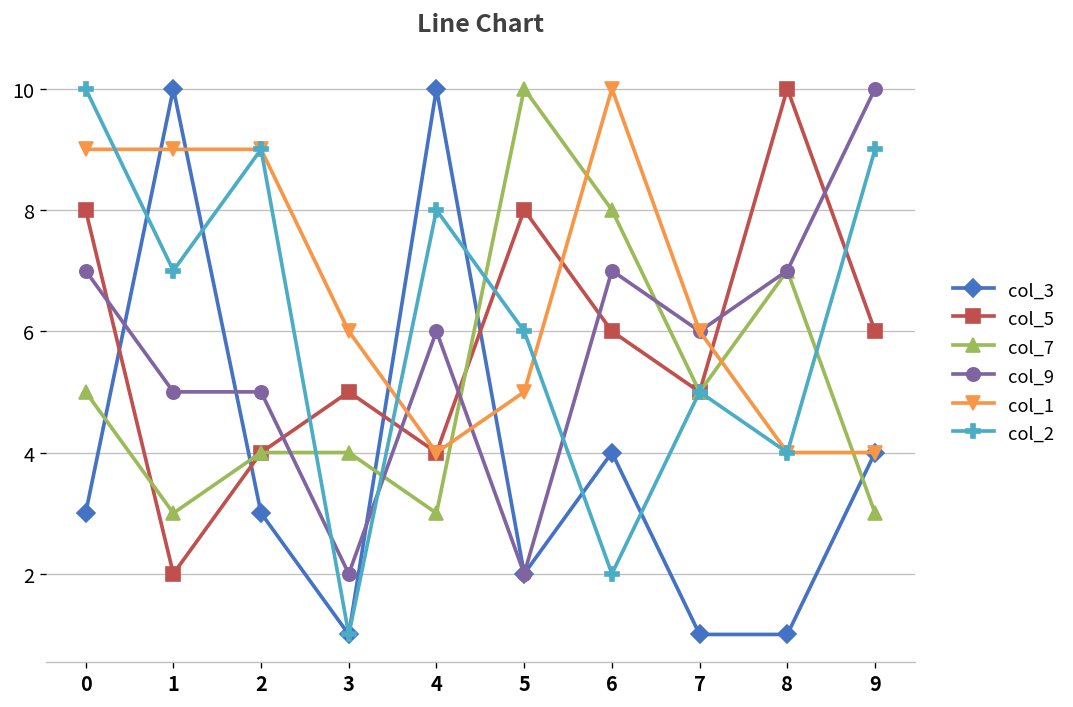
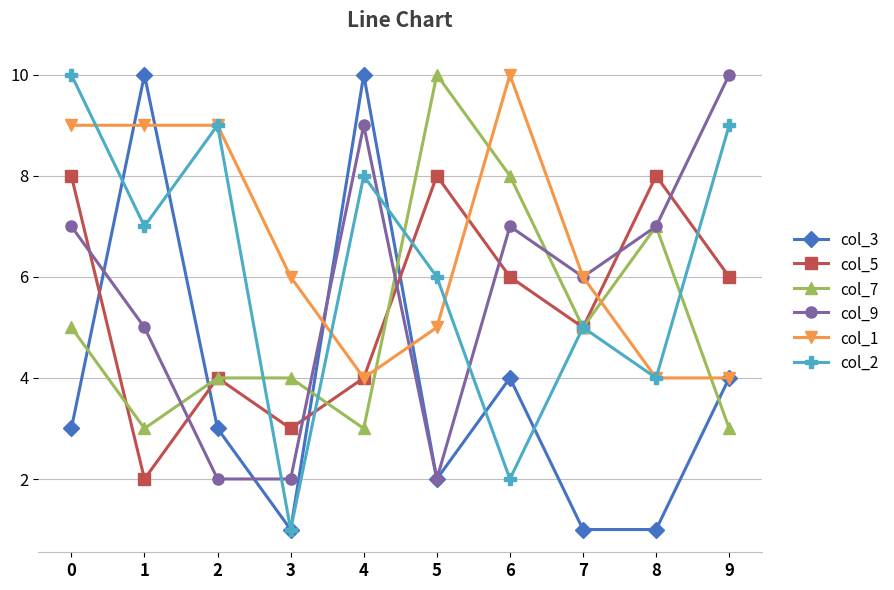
  {
    "col_5": {
      "0": 8,
      "1": 2,
-     "3": 5,
+     "3": 3,
      "5": 8,
      "6": 6,
-     "8": 10,
+     "8": 8,
      "9": 6
    },
    "col_7": {
      "0": 5,
      "1": 3,
      "3": 4,
      "4": 3,
      "5": 10,
      "6": 8,
      "9": 3
    },
    "col_9": {
      "0": 7,
      "1": 5,
-     "2": 5,
+     "2": 2,
      "3": 2,
-     "4": 6,
+     "4": 9,
      "6": 7,
      "9": 10
    },
    "col_1": {
      "0": 9,
      "1": 9,
      "3": 6,
      "5": 5,
      "6": 10
    }
  }
